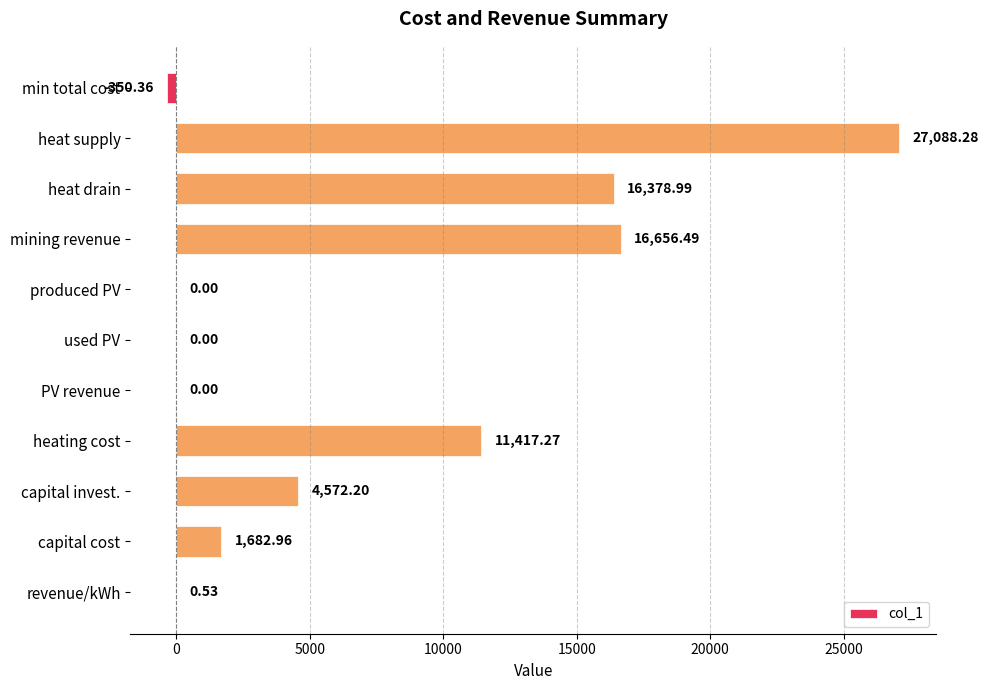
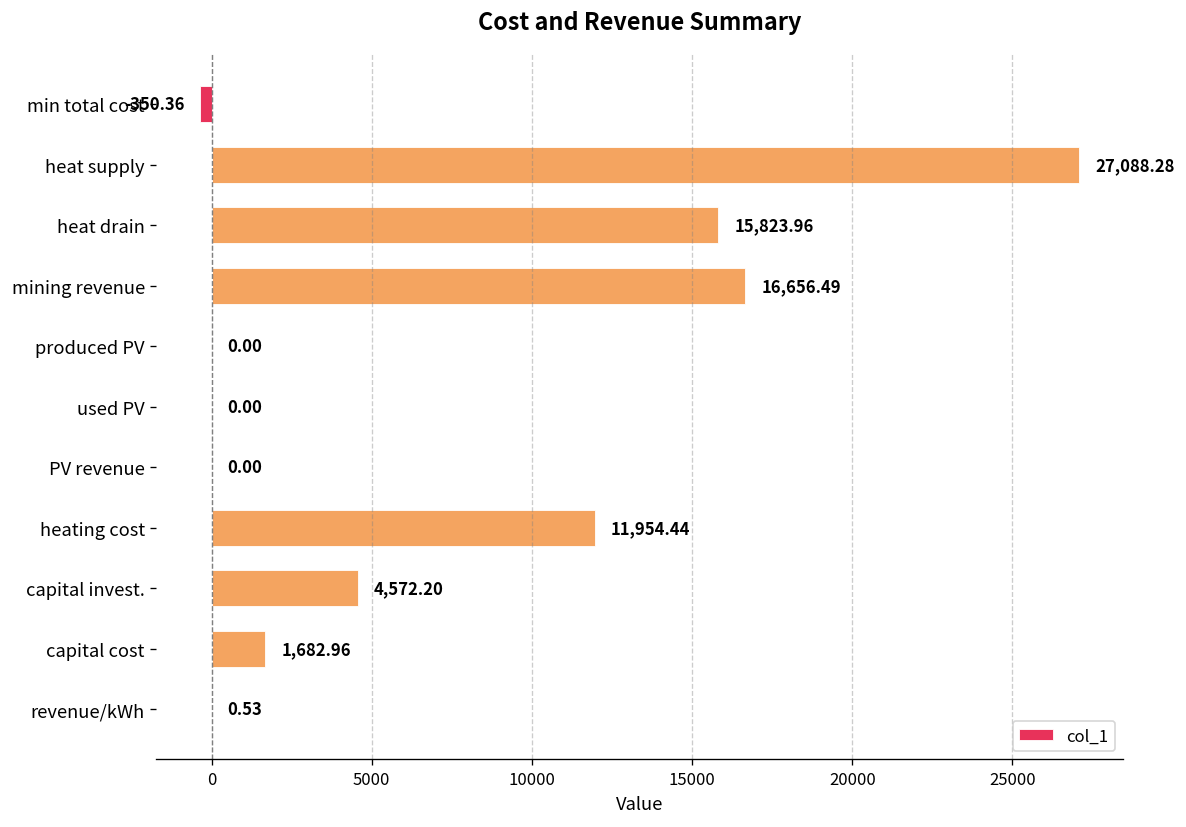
  {
    "min total cost": "-350.36",
    "heat supply": "27,088.28",
-   "heat drain": "16,378.99",
+   "heat drain": "15,823.96",
    "mining revenue": "16,656.49",
    "produced PV": "0.00",
    "used PV": "0.00",
    "PV revenue": "0.00",
-   "heating cost": "11,417.27",
+   "heating cost": "11,954.44",
    "capital invest.": "4,572.20",
    "capital cost": "1,682.96",
    "revenue/kWh": "0.53"
  }
